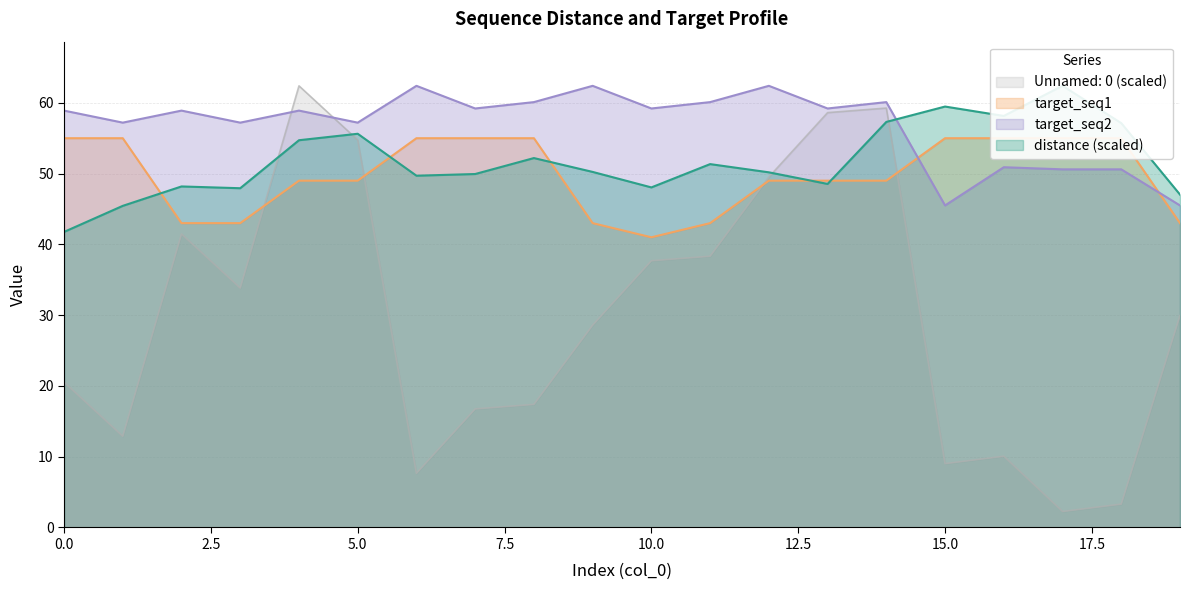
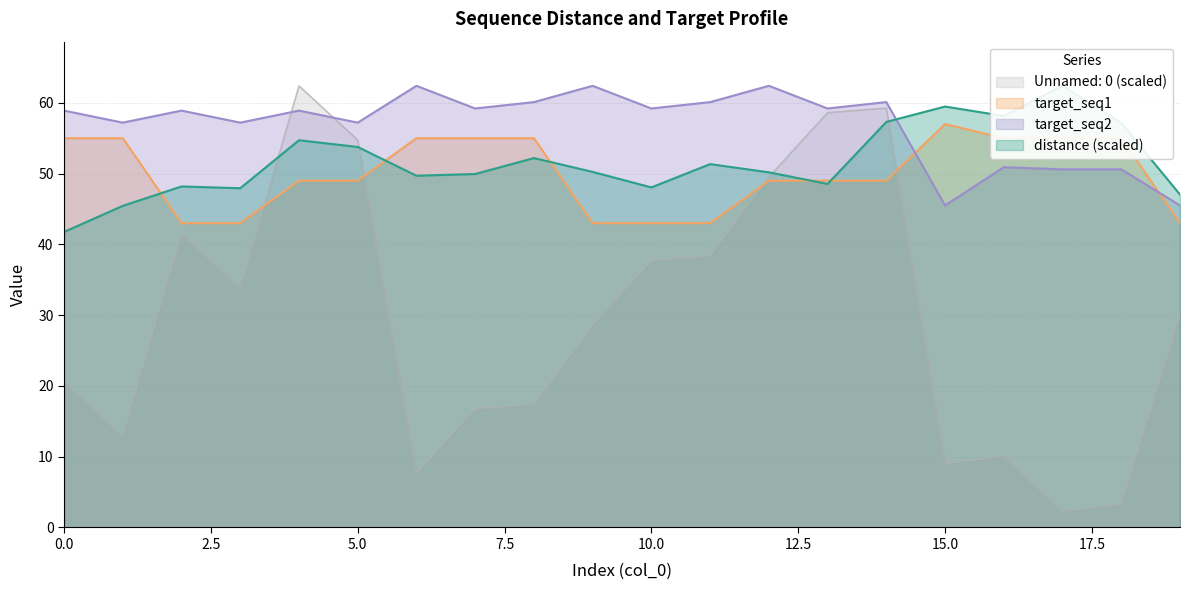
  {
    "target_seq1": {
      "0.0": 55,
      "5.0": 49,
-     "10.0": 41,
-     "15.0": 55
+     "10.0": 43,
+     "15.0": 57
    },
    "distance (scaled)": {
      "0.0": 42,
-     "5.0": 56,
+     "5.0": 54,
      "10.0": 48,
      "15.0": 59
    }
  }
